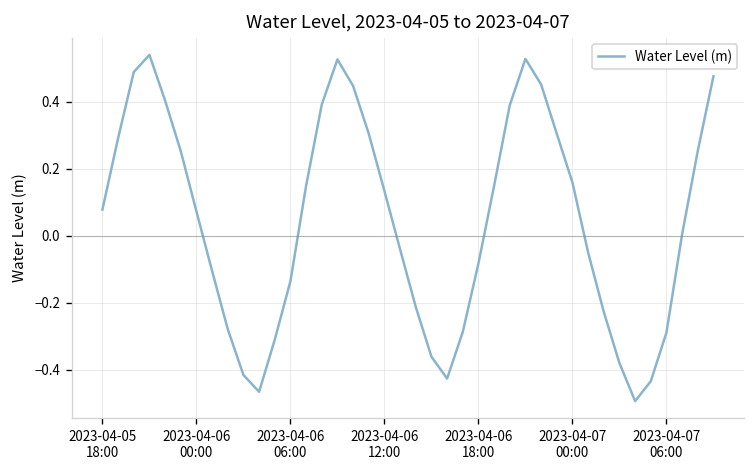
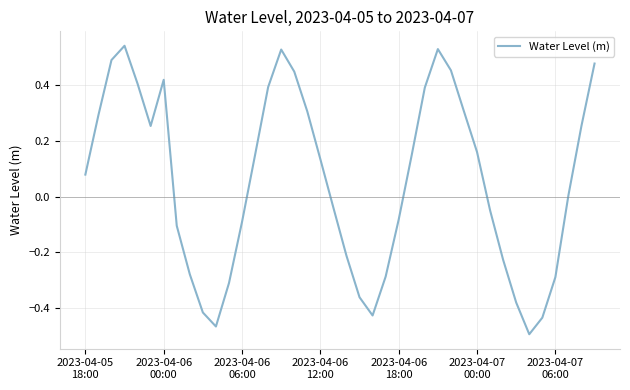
  {
    "2023-04-05 18:00": 0.08,
-   "2023-04-06 00:00": 0.07,
-   "2023-04-06 06:00": -0.13,
+   "2023-04-06 00:00": 0.42,
+   "2023-04-06 06:00": -0.09,
    "2023-04-06 12:00": 0.13,
    "2023-04-06 18:00": -0.08,
    "2023-04-07 00:00": 0.16,
    "2023-04-07 06:00": -0.29
  }
